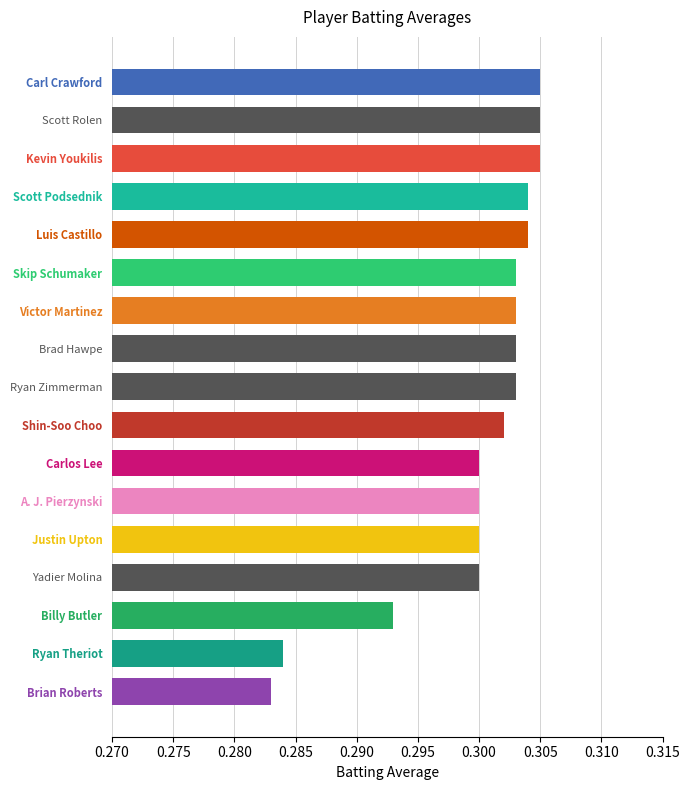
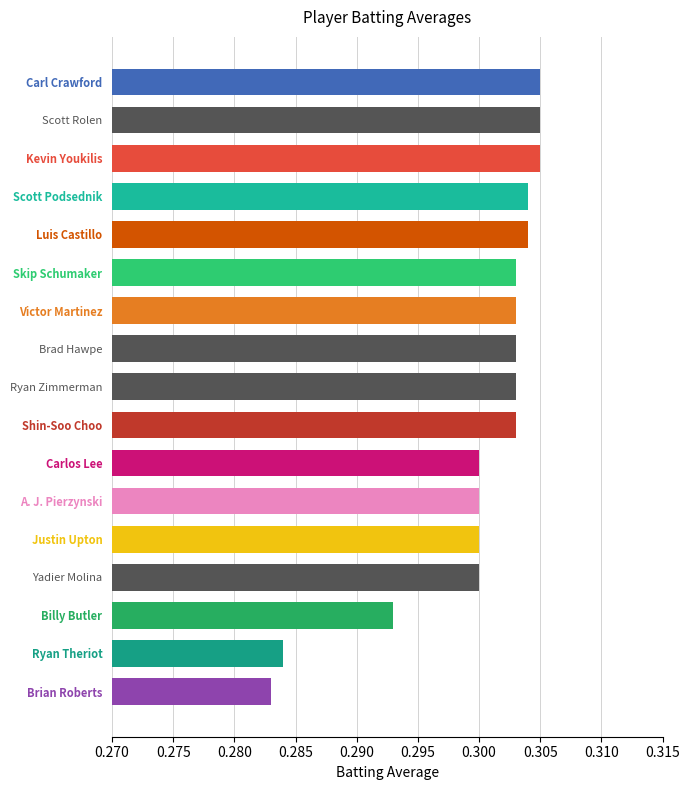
  {
    "Carl Crawford": 0.305,
    "Scott Rolen": 0.305,
    "Kevin Youkilis": 0.305,
    "Scott Podsednik": 0.304,
    "Luis Castillo": 0.304,
    "Skip Schumaker": 0.303,
    "Victor Martinez": 0.303,
    "Brad Hawpe": 0.303,
    "Ryan Zimmerman": 0.303,
-   "Shin-Soo Choo": 0.302,
+   "Shin-Soo Choo": 0.303,
    "Carlos Lee": 0.300,
    "A. J. Pierzynski": 0.300,
    "Justin Upton": 0.300,
    "Yadier Molina": 0.300,
    "Billy Butler": 0.293,
    "Ryan Theriot": 0.284,
    "Brian Roberts": 0.283
  }
